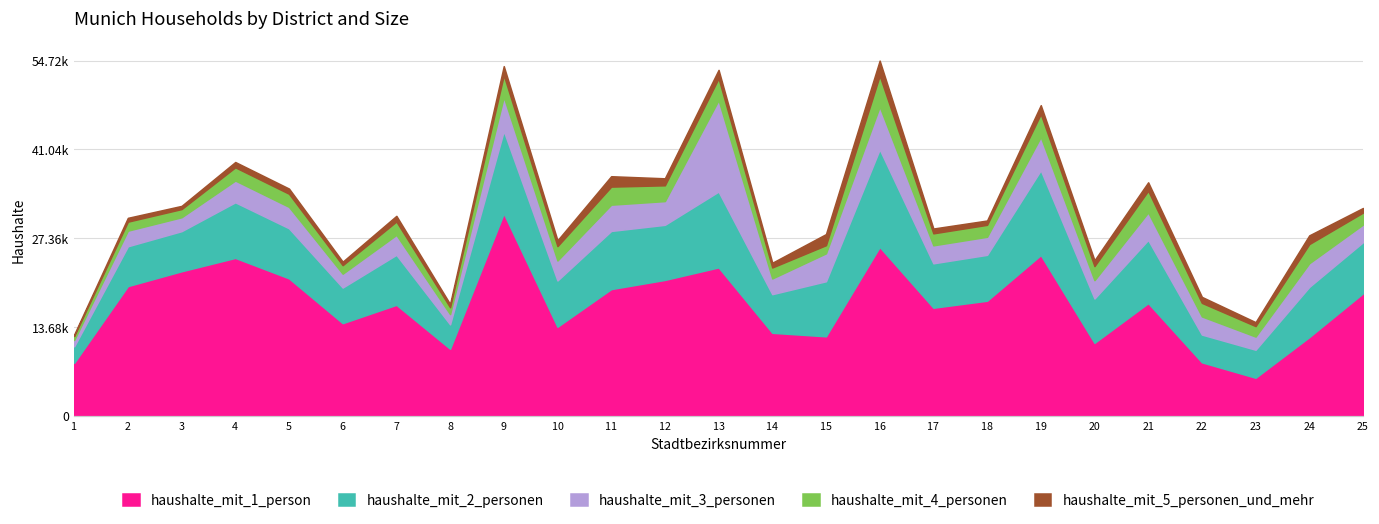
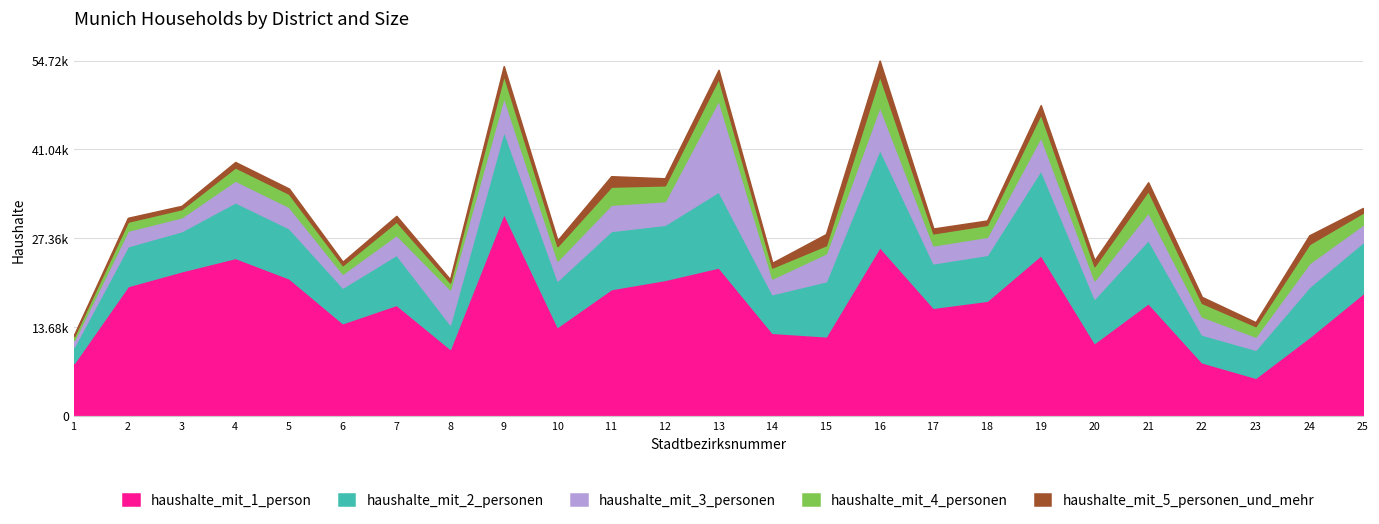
  {
    "haushalte_mit_1_person": {
      "1": 8000,
      "2": 20000,
      "3": 22000,
      "4": 24000,
      "5": 21000,
      "6": 14000,
      "7": 17000,
      "8": 10000,
      "9": 31000,
      "10": 14000,
      "11": 19000,
      "12": 21000,
      "13": 23000,
      "14": 13000,
      "15": 12000,
      "16": 26000,
      "17": 17000,
      "18": 18000,
      "19": 25000,
      "20": 11000,
      "21": 17000,
      "22": 8000,
      "23": 6000,
      "24": 12000,
      "25": 19000
    },
    "haushalte_mit_2_personen": {
      "1": 11000,
      "2": 26000,
      "3": 28000,
      "4": 33000,
      "5": 29000,
      "6": 20000,
      "7": 25000,
      "8": 14000,
      "9": 44000,
      "10": 21000,
      "11": 28000,
      "12": 29000,
      "13": 35000,
      "14": 19000,
      "15": 21000,
      "16": 41000,
      "17": 23000,
      "18": 25000,
      "19": 38000,
      "20": 18000,
      "21": 27000,
      "22": 12000,
      "23": 10000,
      "24": 20000,
      "25": 27000
    },
    "haushalte_mit_3_personen": {
      "1": 12000,
      "2": 29000,
      "3": 31000,
      "4": 36000,
      "5": 32000,
      "6": 22000,
      "7": 28000,
-     "8": 2000,
+     "8": 5000,
      "9": 49000,
      "10": 24000,
      "11": 33000,
      "12": 33000,
      "13": 49000,
      "14": 21000,
      "15": 25000,
      "16": 48000,
      "17": 26000,
      "18": 28000,
      "19": 43000,
      "20": 21000,
      "21": 31000,
      "22": 15000,
      "23": 12000,
      "24": 23000,
      "25": 29000
    },
    "haushalte_mit_4_personen": {
      "2": 30000,
      "3": 32000,
      "4": 38000,
      "5": 34000,
      "6": 23000,
      "7": 30000,
      "9": 53000,
      "10": 26000,
      "11": 35000,
      "12": 36000,
      "13": 52000,
      "14": 23000,
      "15": 26000,
      "16": 52000,
      "17": 28000,
      "18": 29000,
      "19": 47000,
      "20": 23000,
      "21": 35000,
      "22": 17000,
      "23": 14000,
      "24": 26000,
      "25": 31000
    },
    "haushalte_mit_5_personen_und_mehr": {
      "2": 1000,
      "3": 0,
      "4": 1000,
      "5": 1000,
      "6": 1000,
      "7": 1000,
      "8": 0,
      "9": 1000,
      "10": 1000,
      "11": 2000,
      "12": 1000,
      "13": 1000,
      "14": 1000,
      "15": 2000,
      "16": 2000,
      "17": 1000,
      "18": 1000,
      "19": 1000,
      "20": 1000,
      "21": 1000,
      "22": 1000,
      "23": 1000,
      "24": 1000,
      "25": 1000
    }
  }
